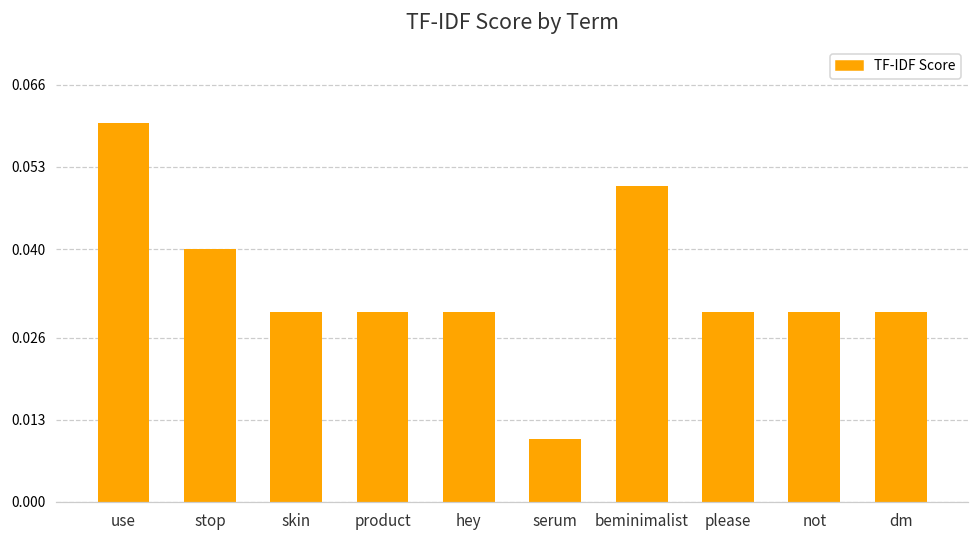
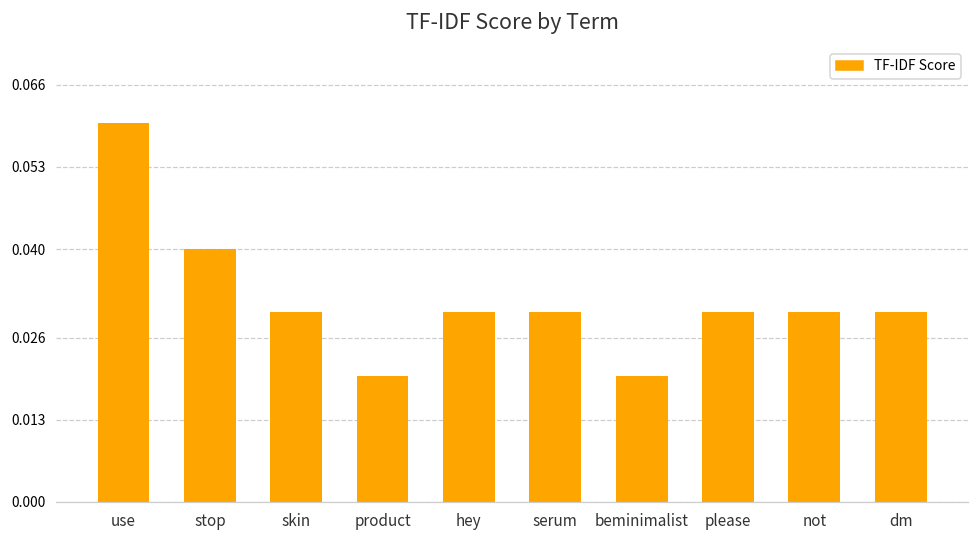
  {
    "use": 0.06,
    "stop": 0.04,
    "skin": 0.03,
-   "product": 0.03,
+   "product": 0.02,
    "hey": 0.03,
-   "serum": 0.01,
-   "beminimalist": 0.05,
+   "serum": 0.03,
+   "beminimalist": 0.02,
    "please": 0.03,
    "not": 0.03,
    "dm": 0.03
  }
